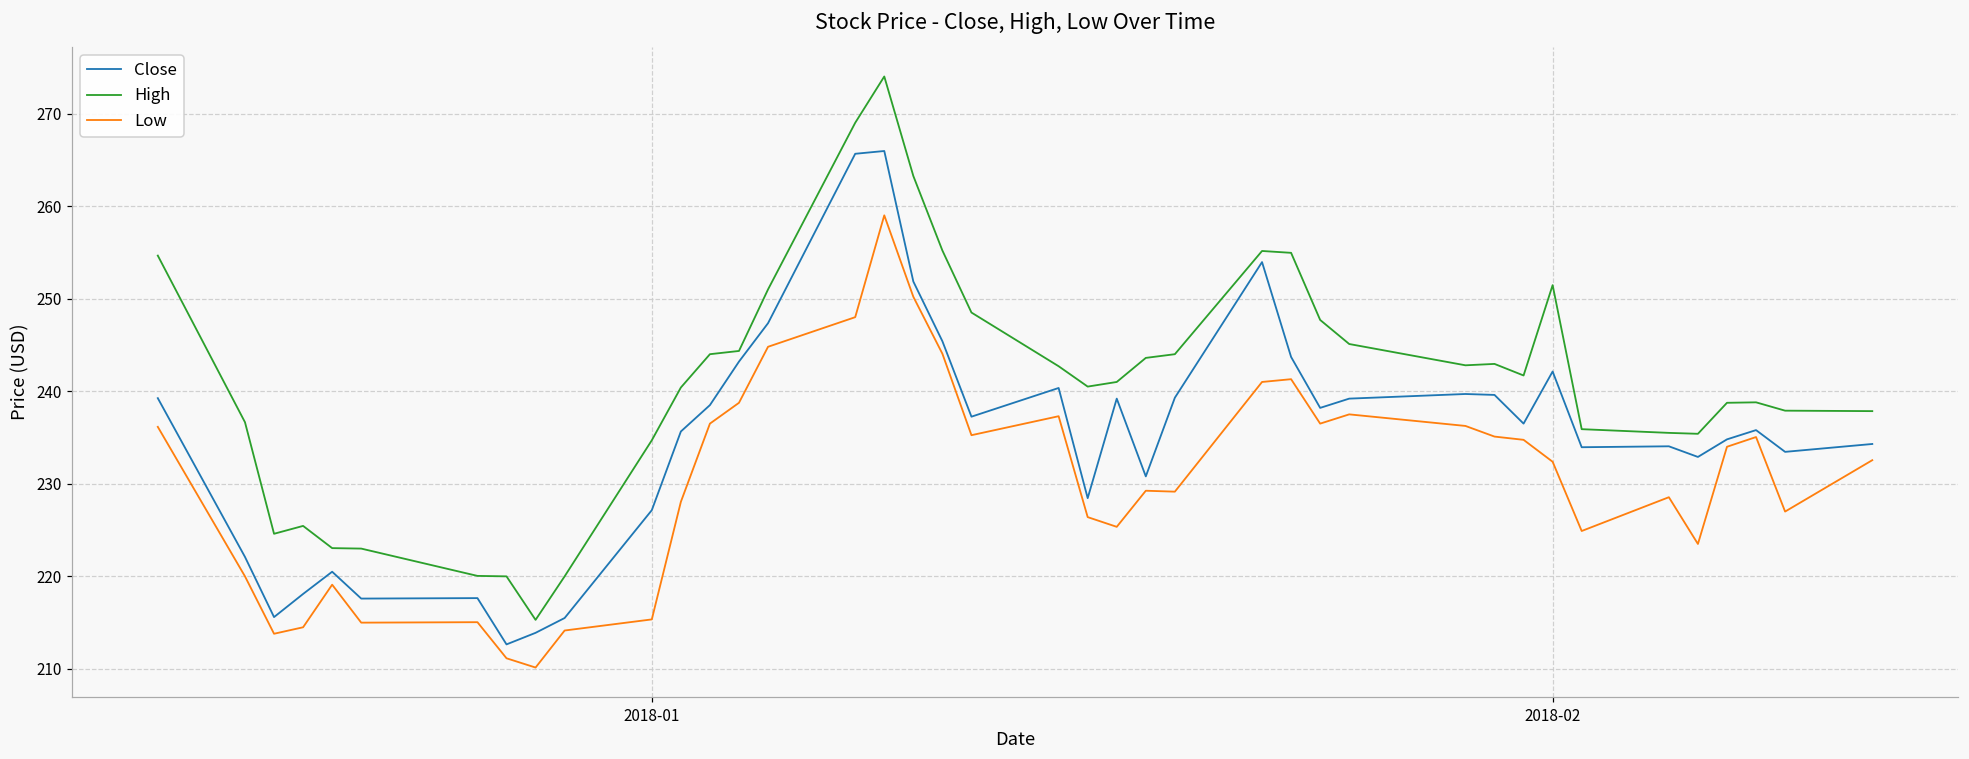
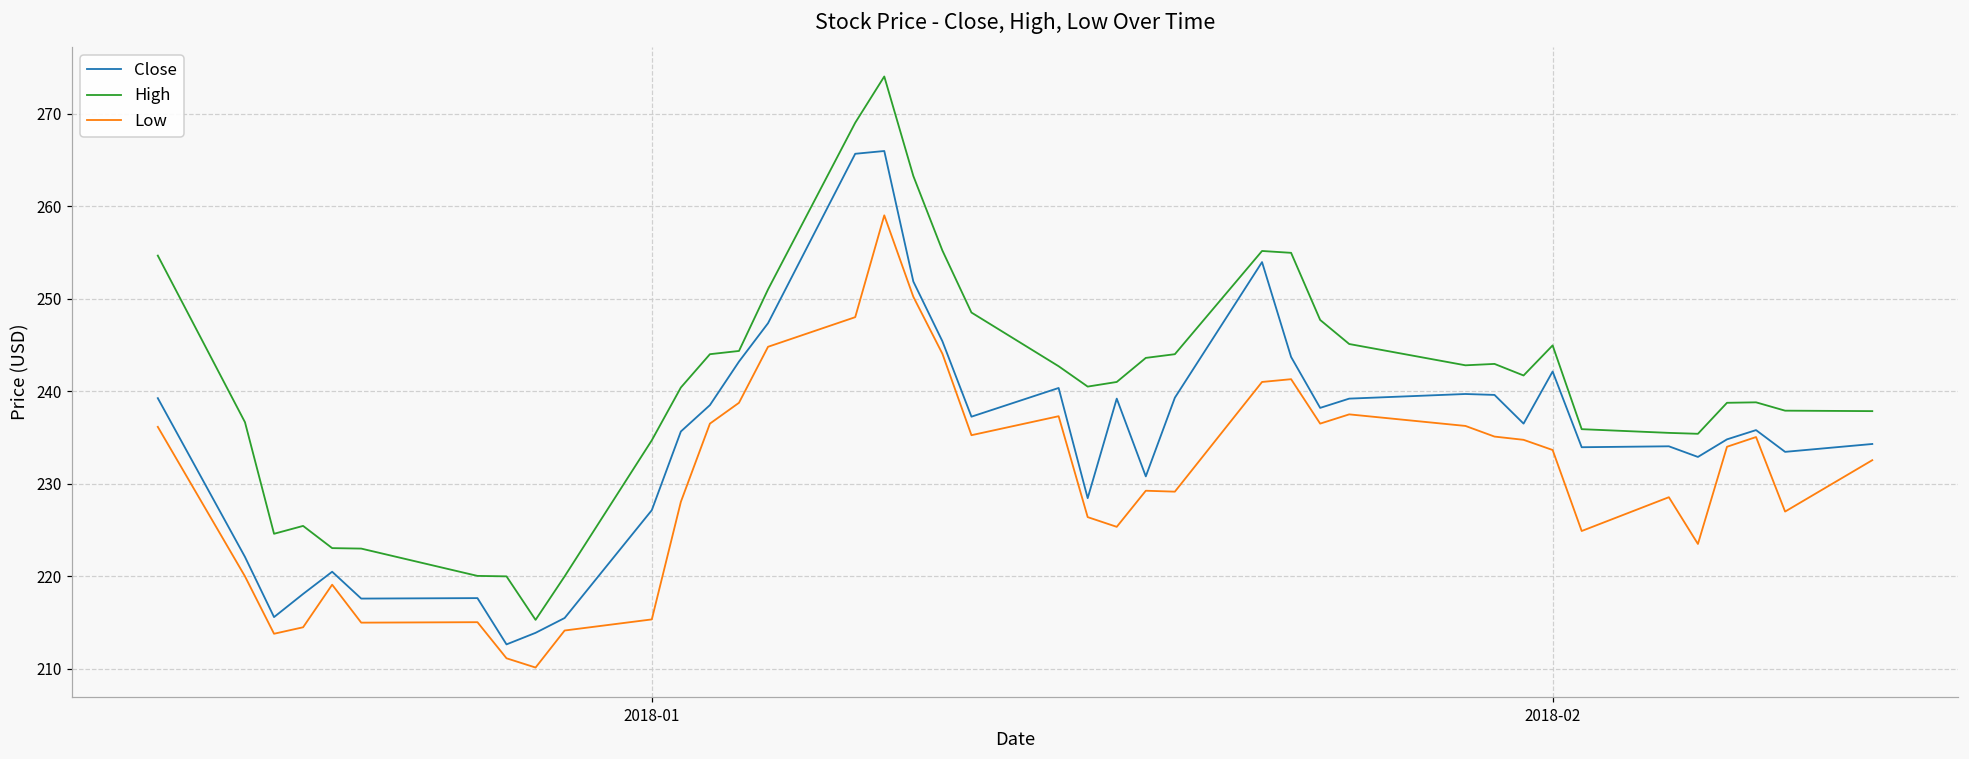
  {
    "Close": {
      "2018-01": 227,
      "2018-02": 242
    },
    "High": {
      "2018-01": 235,
-     "2018-02": 251
+     "2018-02": 245
    },
    "Low": {
      "2018-01": 215,
-     "2018-02": 232
+     "2018-02": 234
    }
  }
